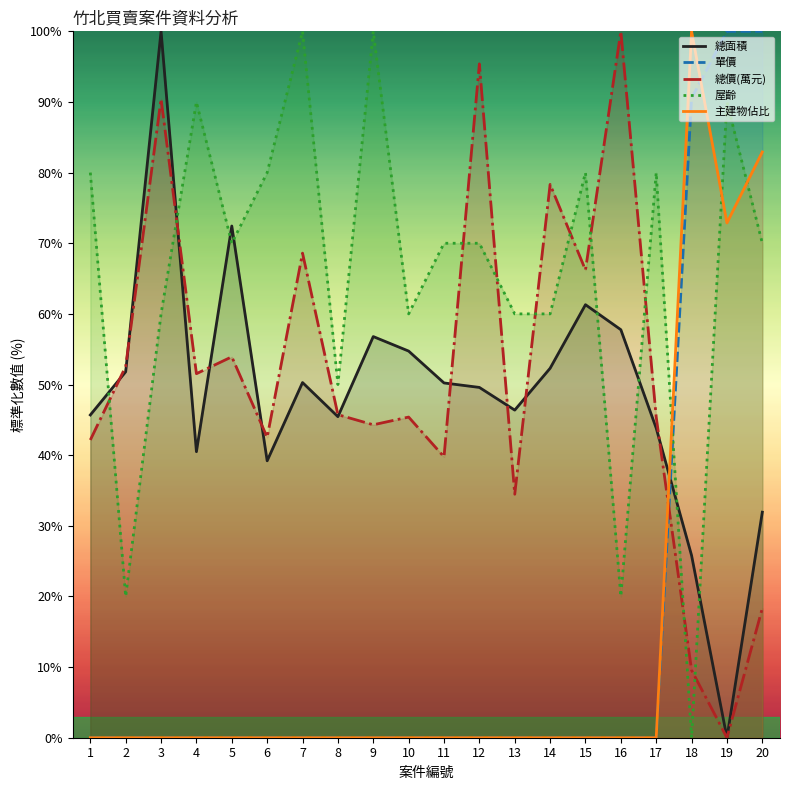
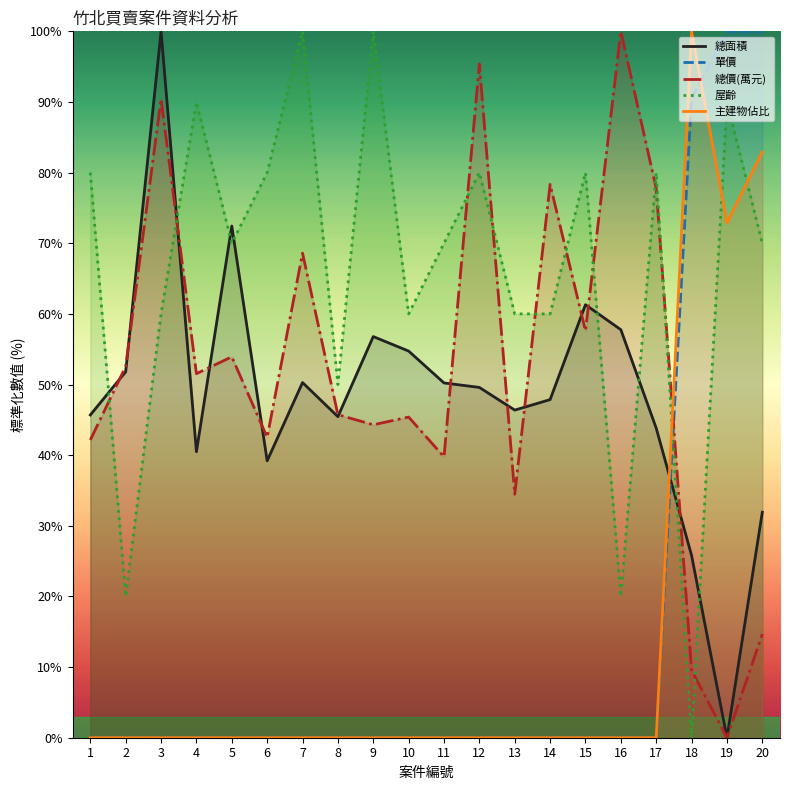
  {
    "總面積": {
      "1": "46%",
      "2": "52%",
      "3": "100%",
      "4": "40%",
      "5": "72%",
      "6": "39%",
      "7": "50%",
      "9": "57%",
      "10": "55%",
      "11": "50%",
      "12": "50%",
      "13": "46%",
-     "14": "52%",
+     "14": "48%",
      "15": "61%",
      "16": "58%",
      "17": "44%",
      "18": "26%",
      "20": "32%"
    },
    "單價": {
      "19": "100%",
      "20": "100%"
    },
    "總價(萬元)": {
      "1": "42%",
      "2": "53%",
      "3": "90%",
      "4": "52%",
      "5": "54%",
      "6": "43%",
      "7": "69%",
      "9": "44%",
      "10": "45%",
      "11": "40%",
      "12": "95%",
      "13": "34%",
      "14": "78%",
-     "15": "66%",
+     "15": "58%",
      "16": "100%",
-     "17": "45%",
+     "17": "78%",
      "18": "10%",
-     "20": "18%"
+     "20": "15%"
    },
    "屋齡": {
      "1": "80%",
      "2": "20%",
      "3": "60%",
      "4": "90%",
      "5": "70%",
      "6": "80%",
      "7": "100%",
      "8": "50%",
      "9": "100%",
      "10": "60%",
      "11": "70%",
-     "12": "70%",
+     "12": "80%",
      "13": "60%",
      "14": "60%",
      "15": "80%",
      "16": "20%",
      "17": "80%",
      "20": "70%"
    },
    "主建物佔比": {
      "18": "100%",
      "19": "73%",
      "20": "83%"
    }
  }
